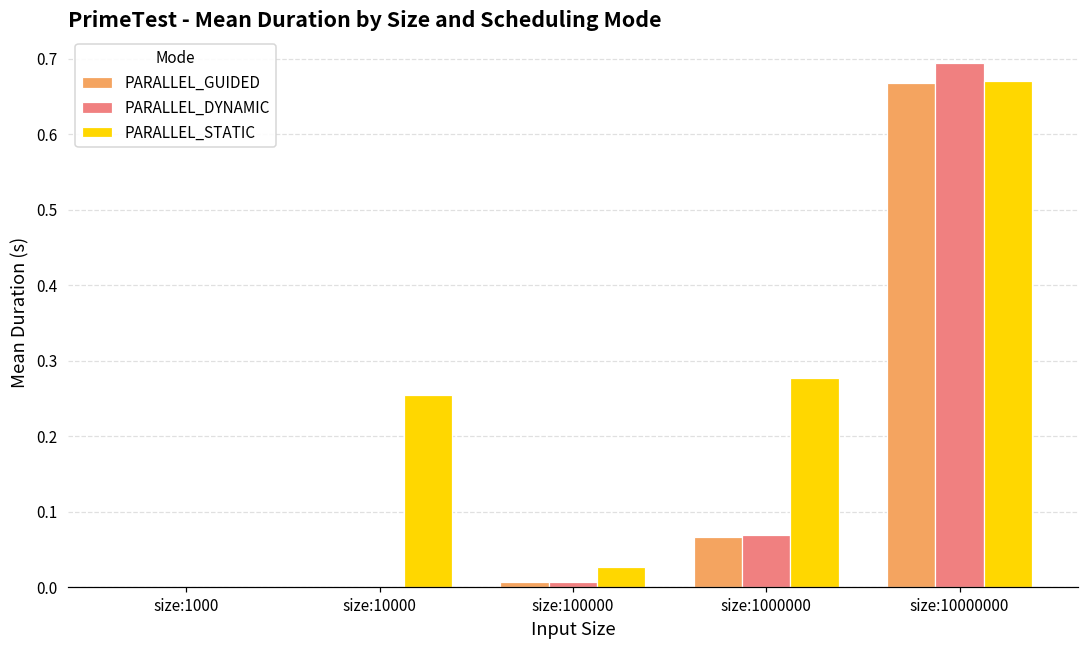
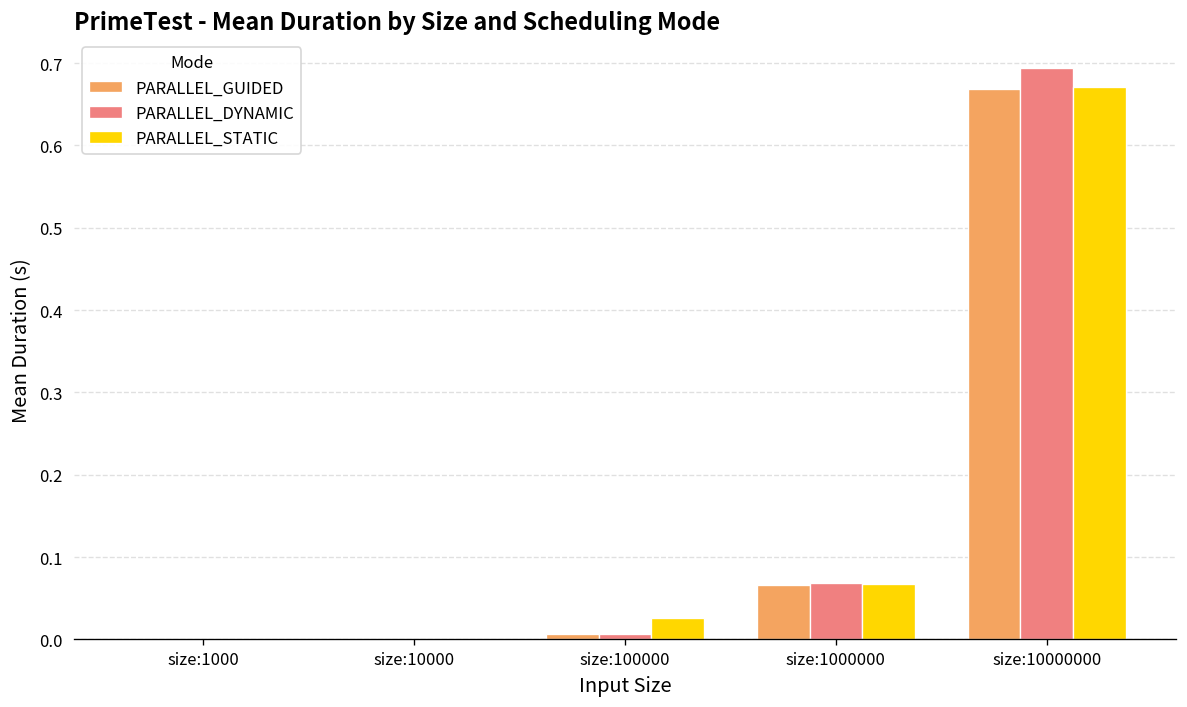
  {
    "PARALLEL_STATIC": {
-     "size:10000": 0.26,
+     "size:10000": 0.00,
      "size:100000": 0.03,
-     "size:1000000": 0.28,
+     "size:1000000": 0.07,
      "size:10000000": 0.67
    }
  }
